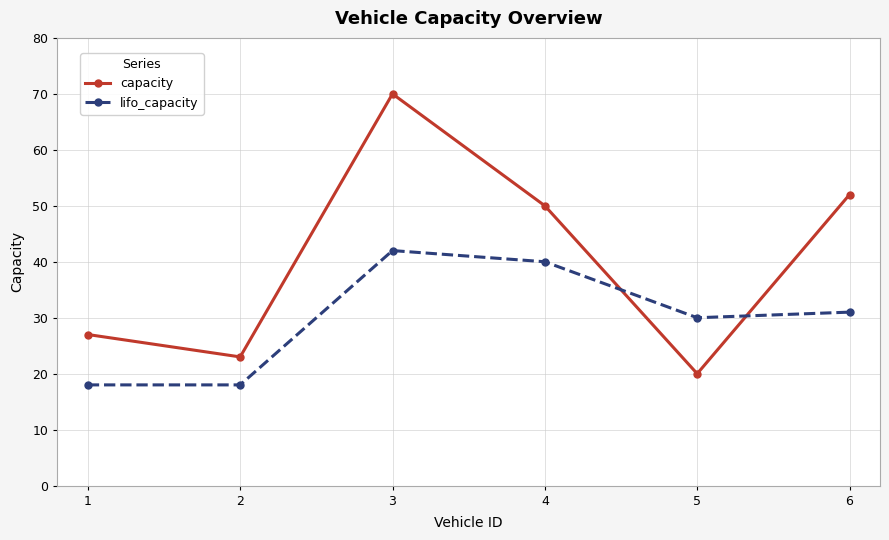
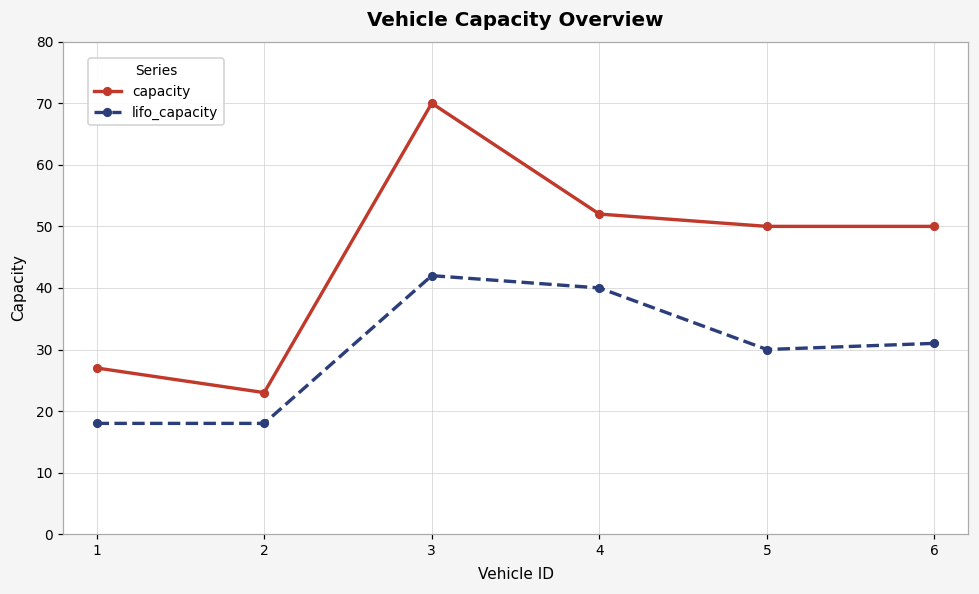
  {
    "capacity": {
      "1": 27,
      "2": 23,
      "3": 70,
-     "4": 50,
-     "5": 20,
-     "6": 52
+     "4": 52,
+     "5": 50,
+     "6": 50
    },
    "lifo_capacity": {
      "1": 18,
      "2": 18,
      "3": 42,
      "4": 40,
      "5": 30,
      "6": 31
    }
  }
